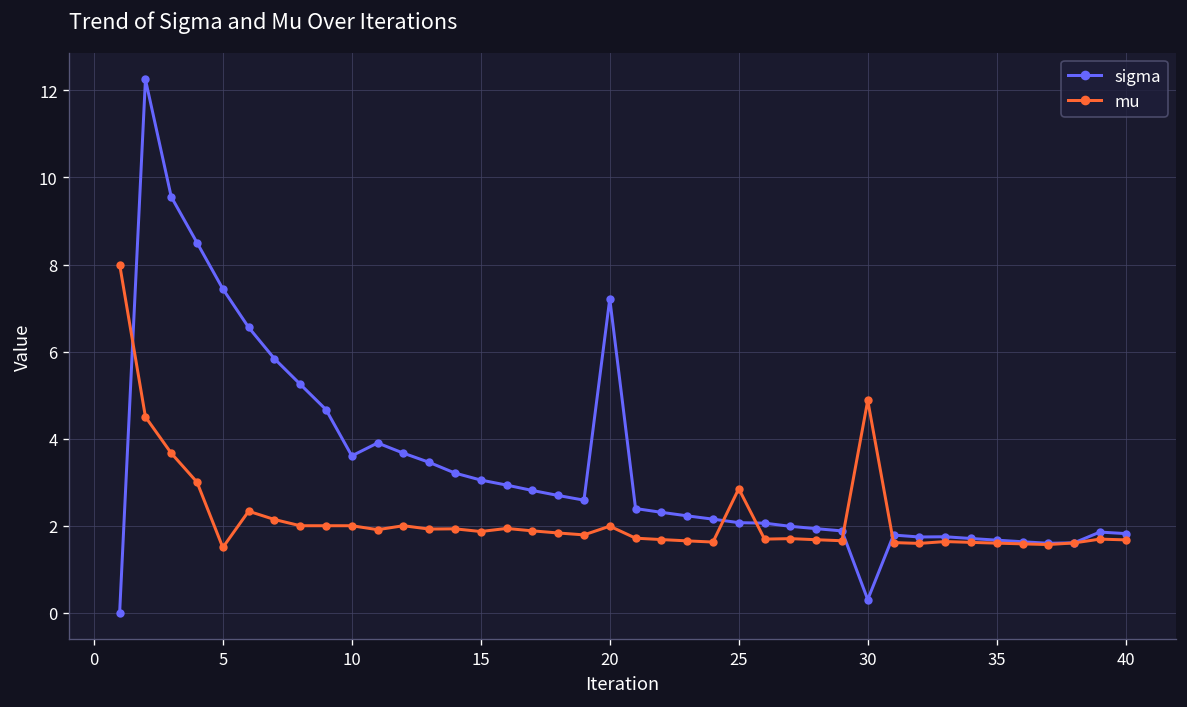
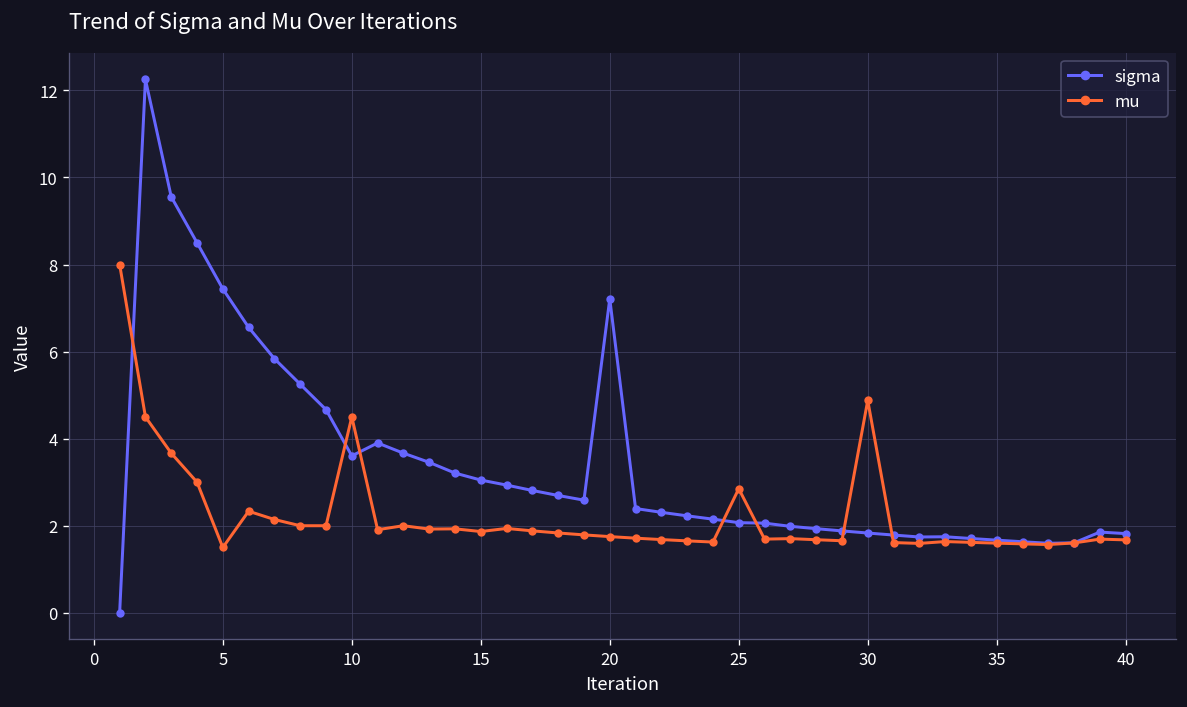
  {
    "sigma": {
      "5": 7.4,
      "10": 3.6,
      "15": 3.0,
      "20": 7.2,
      "25": 2.1,
-     "30": 0.3,
+     "30": 1.8,
      "40": 1.8
    },
    "mu": {
      "5": 1.5,
-     "10": 2.0,
+     "10": 4.5,
      "15": 1.9,
-     "20": 2.0,
+     "20": 1.8,
      "25": 2.9,
      "30": 4.9,
      "40": 1.7
    }
  }
